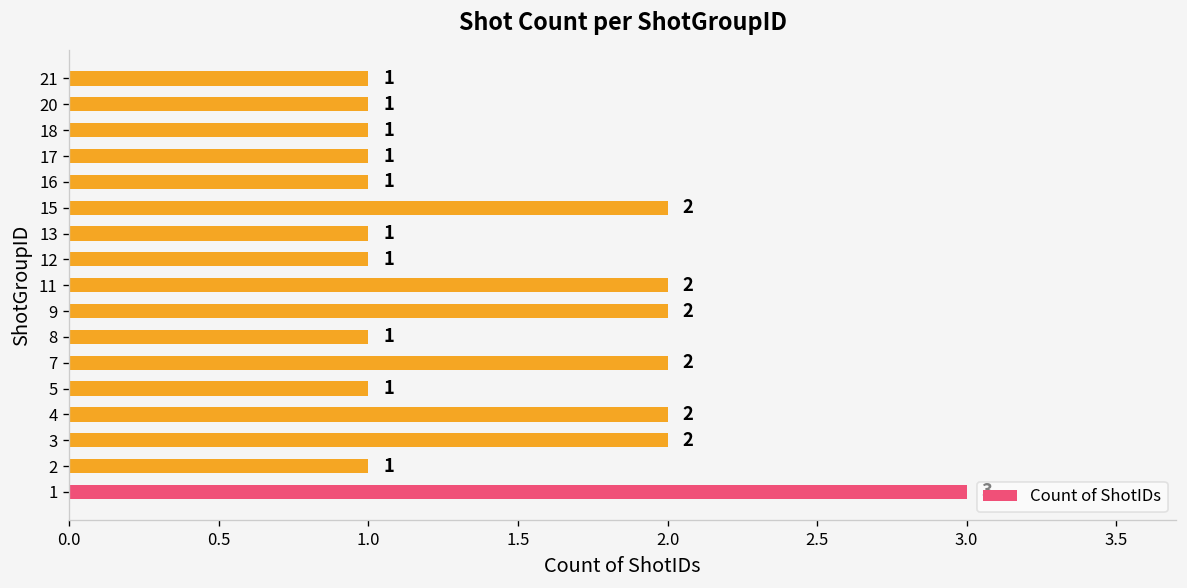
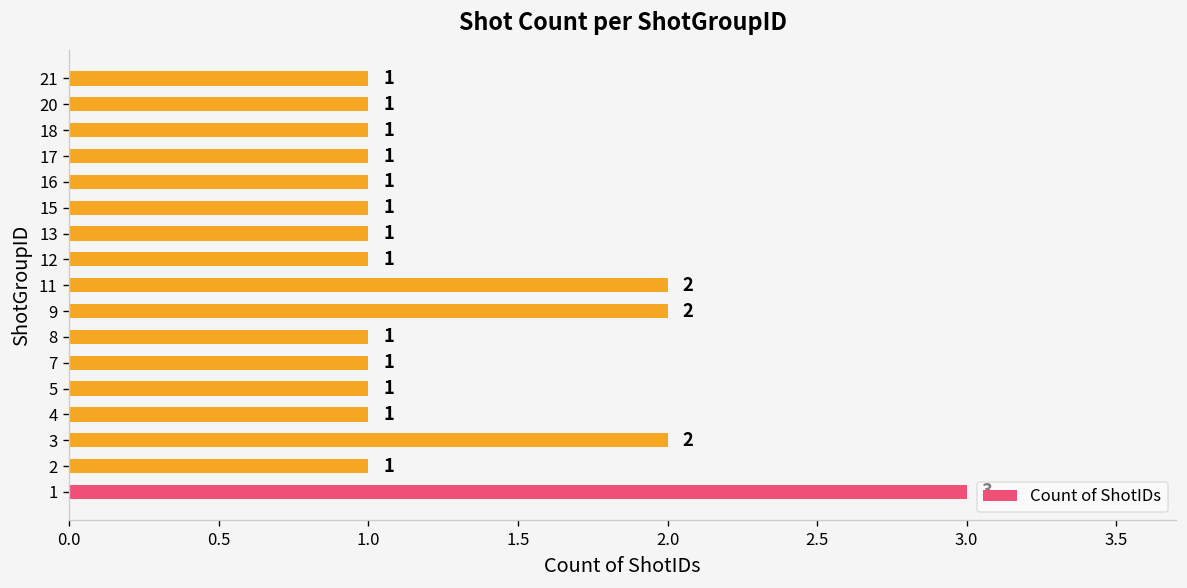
  {
    "21": 1,
    "20": 1,
    "18": 1,
    "17": 1,
    "16": 1,
-   "15": 2,
+   "15": 1,
    "13": 1,
    "12": 1,
    "11": 2,
    "9": 2,
    "8": 1,
-   "7": 2,
+   "7": 1,
    "5": 1,
-   "4": 2,
+   "4": 1,
    "3": 2,
    "2": 1
  }
